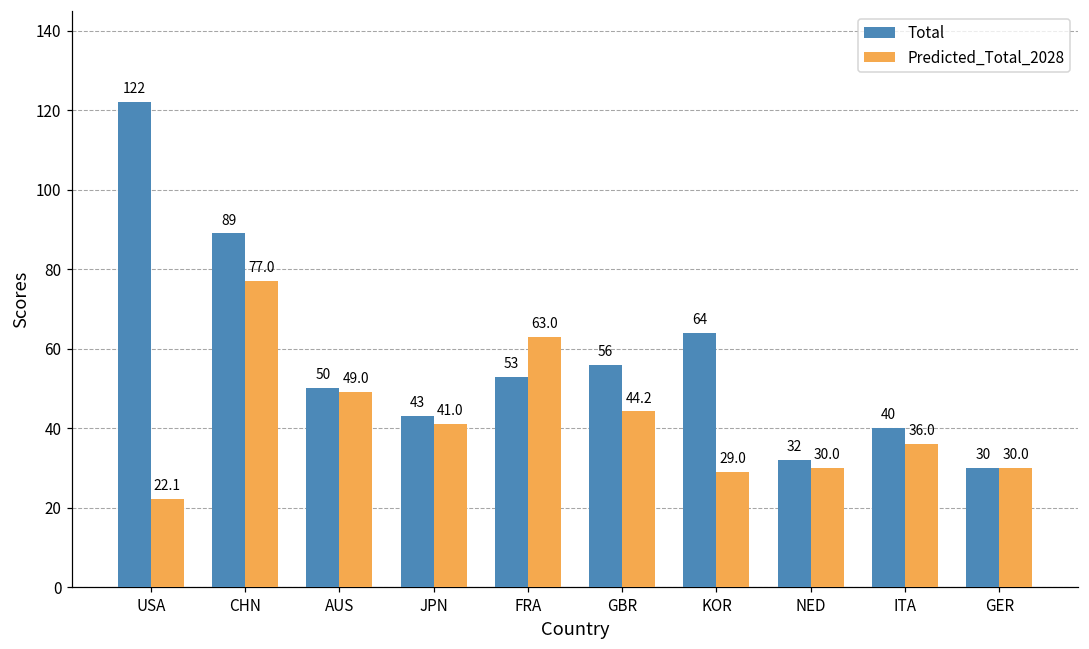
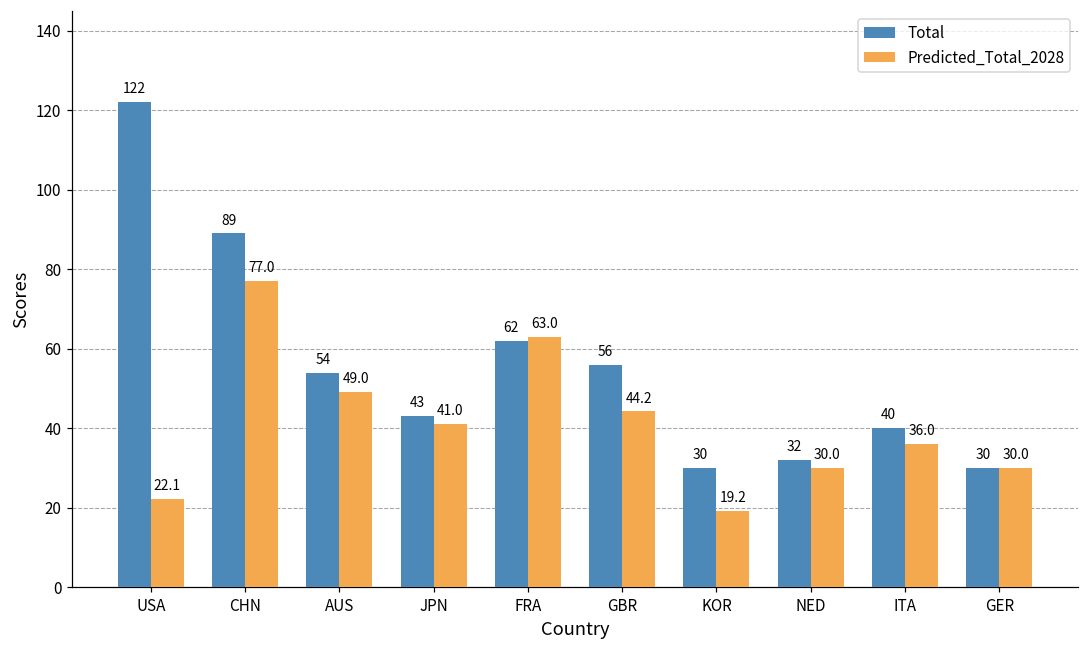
  {
    "Total": {
      "USA": 122,
      "CHN": 89,
-     "AUS": 50,
+     "AUS": 54,
      "JPN": 43,
-     "FRA": 53,
+     "FRA": 62,
      "GBR": 56,
-     "KOR": 64,
+     "KOR": 30,
      "NED": 32,
      "ITA": 40,
      "GER": 30
    },
    "Predicted_Total_2028": {
      "USA": 22.1,
      "CHN": 77.0,
      "AUS": 49.0,
      "JPN": 41.0,
      "FRA": 63.0,
      "GBR": 44.2,
-     "KOR": 29.0,
+     "KOR": 19.2,
      "NED": 30.0,
      "ITA": 36.0,
      "GER": 30.0
    }
  }
